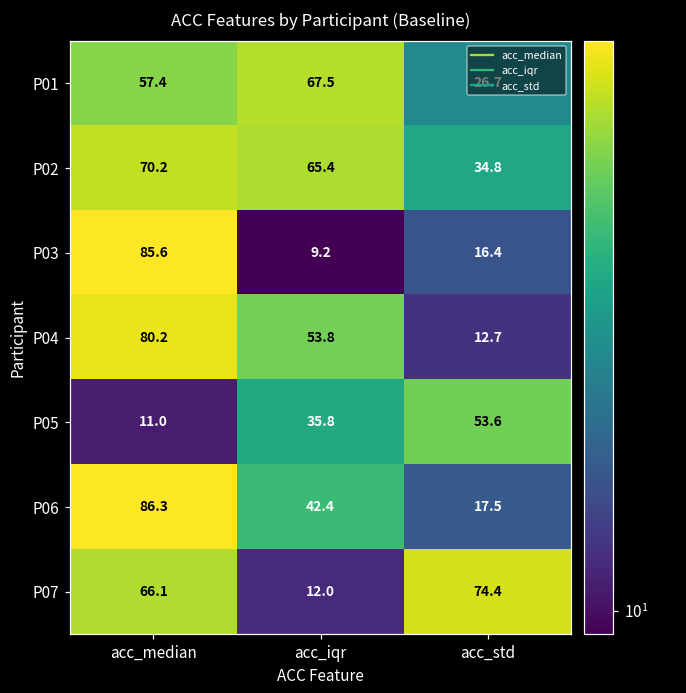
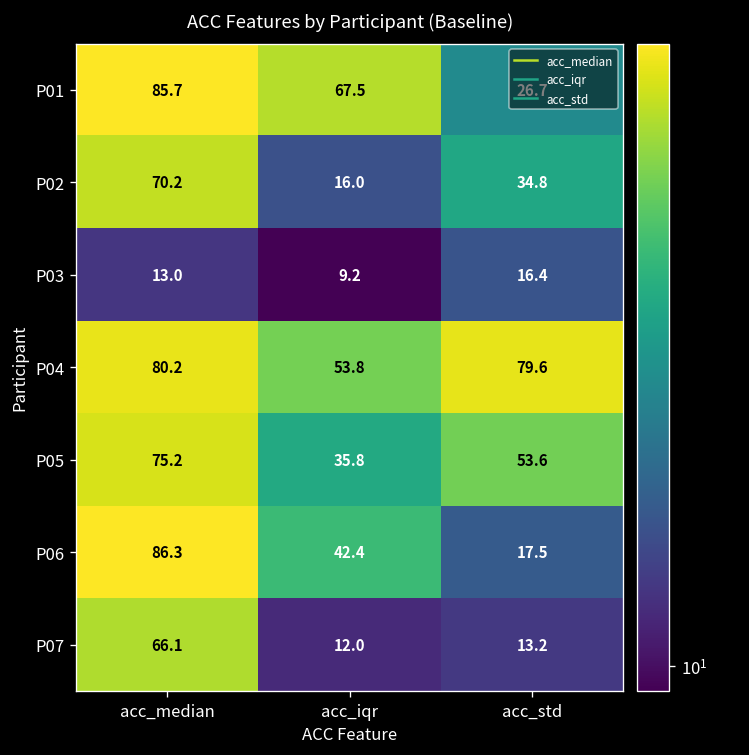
  {
    "P01": {
-     "acc_median": 57.4,
+     "acc_median": 85.7,
      "acc_iqr": 67.5
    },
    "P02": {
      "acc_median": 70.2,
-     "acc_iqr": 65.4,
+     "acc_iqr": 16.0,
      "acc_std": 34.8
    },
    "P03": {
-     "acc_median": 85.6,
+     "acc_median": 13.0,
      "acc_iqr": 9.2,
      "acc_std": 16.4
    },
    "P04": {
      "acc_median": 80.2,
      "acc_iqr": 53.8,
-     "acc_std": 12.7
+     "acc_std": 79.6
    },
    "P05": {
-     "acc_median": 11.0,
+     "acc_median": 75.2,
      "acc_iqr": 35.8,
      "acc_std": 53.6
    },
    "P06": {
      "acc_median": 86.3,
      "acc_iqr": 42.4,
      "acc_std": 17.5
    },
    "P07": {
      "acc_median": 66.1,
      "acc_iqr": 12.0,
-     "acc_std": 74.4
+     "acc_std": 13.2
    }
  }
